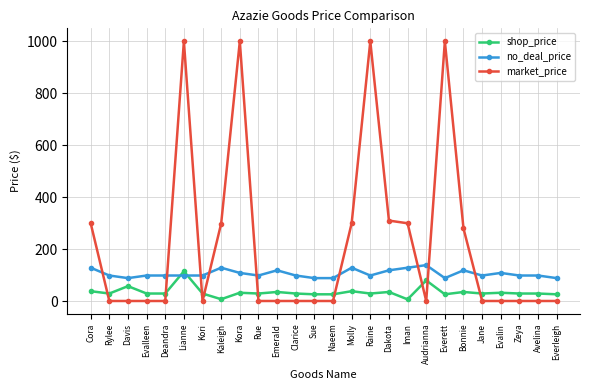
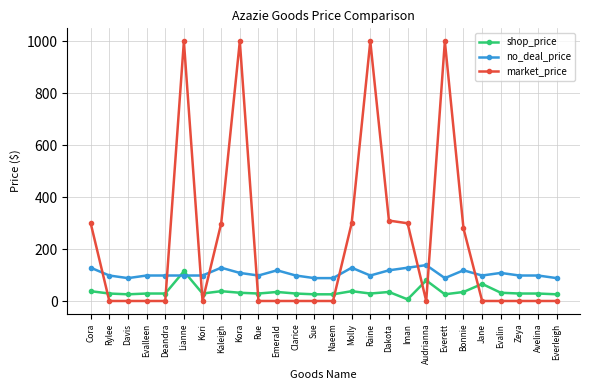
  {
    "shop_price": {
      "Cora": 40,
      "Rylee": 30,
-     "Davis": 60,
+     "Davis": 30,
      "Evalleen": 30,
      "Deandra": 30,
      "Lianne": 120,
      "Kori": 30,
-     "Kaleigh": 10,
+     "Kaleigh": 40,
      "Kora": 30,
      "Rue": 30,
      "Emerald": 40,
      "Clarice": 30,
      "Sue": 30,
      "Naeem": 30,
      "Molly": 40,
      "Raine": 30,
      "Dakota": 40,
      "Iman": 10,
      "Audrianna": 80,
      "Everett": 30,
      "Bonnie": 40,
-     "Jane": 30,
+     "Jane": 70,
      "Evalin": 30,
      "Zeya": 30,
      "Avelina": 30,
      "Everleigh": 30
    },
    "no_deal_price": {
      "Cora": 130,
      "Rylee": 100,
      "Davis": 90,
      "Evalleen": 100,
      "Deandra": 100,
      "Lianne": 100,
      "Kori": 100,
      "Kaleigh": 130,
      "Kora": 110,
      "Rue": 100,
      "Emerald": 120,
      "Clarice": 100,
      "Sue": 90,
      "Naeem": 90,
      "Molly": 130,
      "Raine": 100,
      "Dakota": 120,
      "Iman": 130,
      "Audrianna": 140,
      "Everett": 90,
      "Bonnie": 120,
      "Jane": 100,
      "Evalin": 110,
      "Zeya": 100,
      "Avelina": 100,
      "Everleigh": 90
    },
    "market_price": {
      "Cora": 300,
      "Rylee": 0,
      "Davis": 0,
      "Evalleen": 0,
      "Deandra": 0,
      "Lianne": 1000,
      "Kori": 0,
      "Kaleigh": 300,
      "Kora": 1000,
      "Rue": 0,
      "Emerald": 0,
      "Clarice": 0,
      "Sue": 0,
      "Naeem": 0,
      "Molly": 300,
      "Raine": 1000,
      "Dakota": 310,
      "Iman": 300,
      "Audrianna": 0,
      "Everett": 1000,
      "Bonnie": 280,
      "Jane": 0,
      "Evalin": 0,
      "Zeya": 0,
      "Avelina": 0,
      "Everleigh": 0
    }
  }
